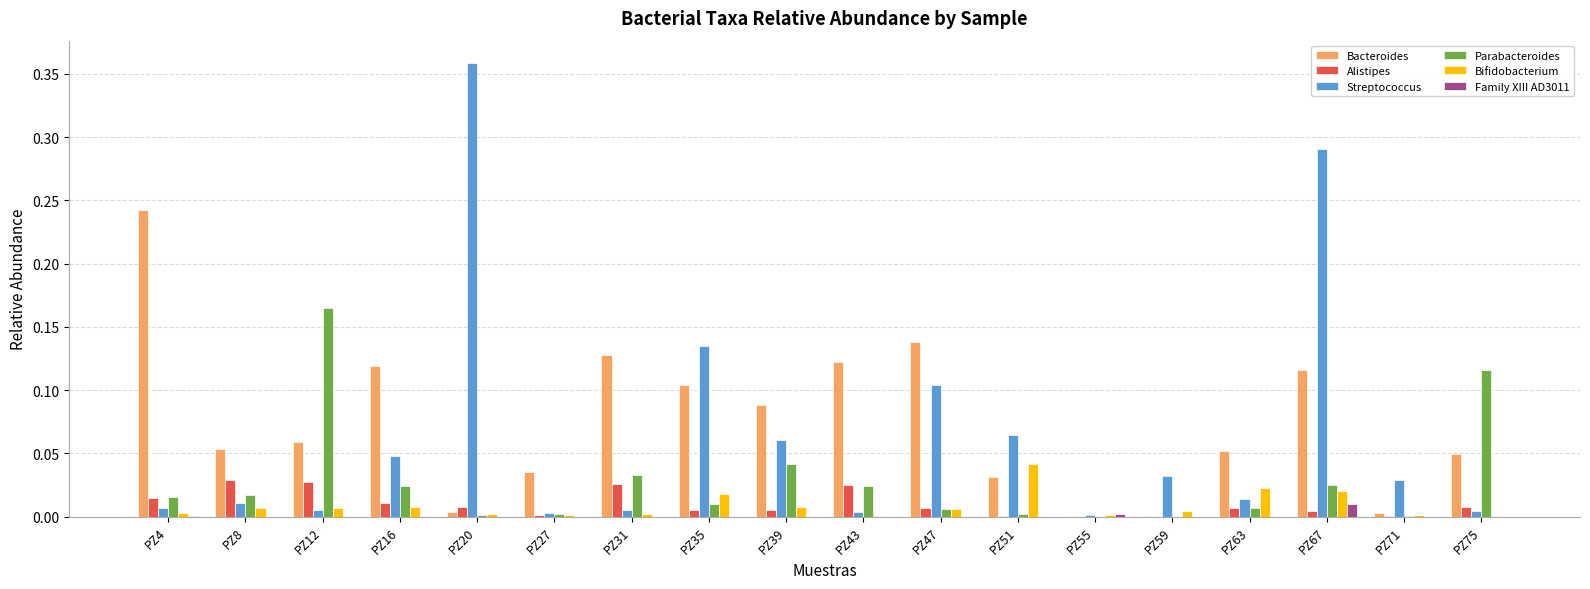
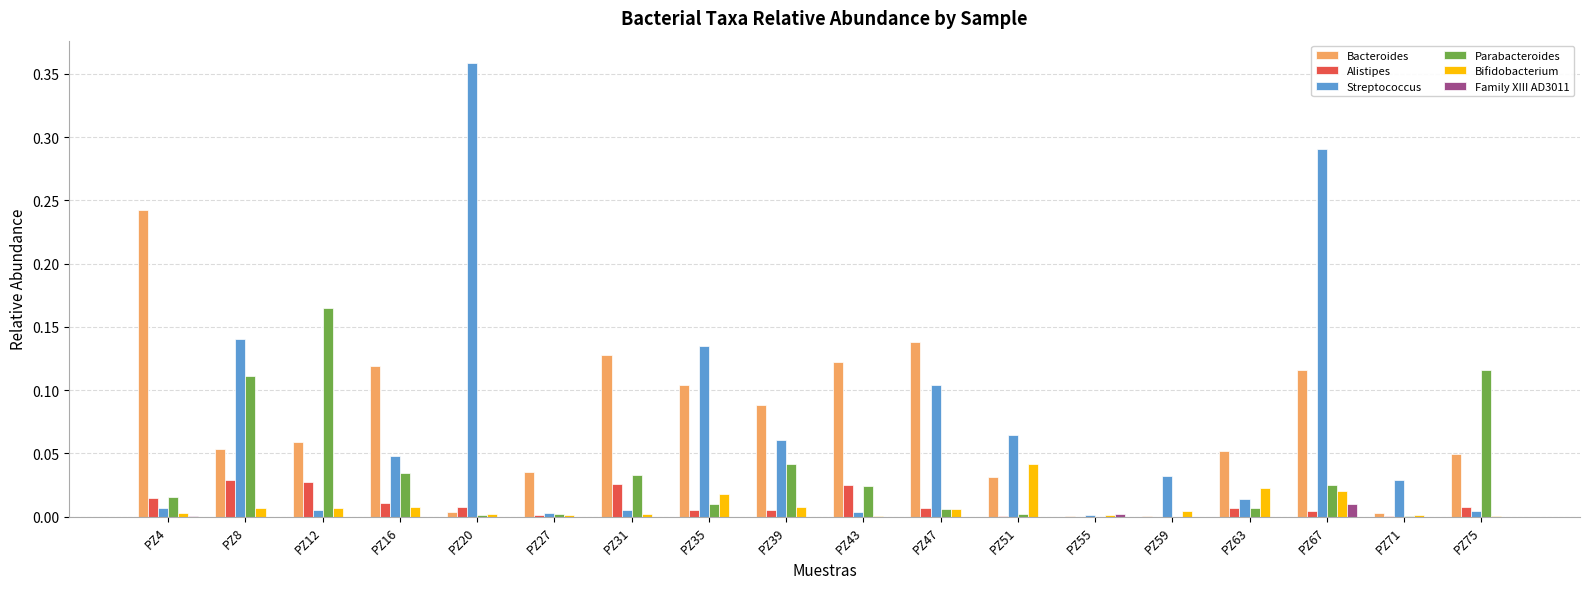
  {
    "Bacteroides": {
      "PZ4": 0.242,
      "PZ8": 0.053,
      "PZ12": 0.059,
      "PZ16": 0.119,
      "PZ20": 0.004,
      "PZ27": 0.035,
      "PZ31": 0.128,
      "PZ35": 0.104,
      "PZ39": 0.088,
      "PZ43": 0.122,
      "PZ47": 0.138,
      "PZ51": 0.031,
      "PZ63": 0.052,
      "PZ67": 0.116,
      "PZ71": 0.003,
      "PZ75": 0.050
    },
    "Alistipes": {
      "PZ4": 0.015,
      "PZ8": 0.029,
      "PZ12": 0.027,
      "PZ16": 0.010,
      "PZ20": 0.008,
      "PZ31": 0.026,
      "PZ35": 0.006,
      "PZ39": 0.005,
      "PZ43": 0.025,
      "PZ47": 0.007,
      "PZ59": 0.000,
      "PZ63": 0.007,
      "PZ67": 0.005,
      "PZ75": 0.008
    },
    "Streptococcus": {
      "PZ4": 0.007,
-     "PZ8": 0.011,
+     "PZ8": 0.141,
      "PZ12": 0.005,
      "PZ16": 0.048,
      "PZ20": 0.358,
      "PZ27": 0.003,
      "PZ31": 0.005,
      "PZ35": 0.135,
      "PZ39": 0.060,
      "PZ43": 0.004,
      "PZ47": 0.104,
      "PZ51": 0.065,
      "PZ59": 0.032,
      "PZ63": 0.014,
      "PZ67": 0.291,
      "PZ71": 0.029,
      "PZ75": 0.005
    },
    "Parabacteroides": {
      "PZ4": 0.016,
-     "PZ8": 0.017,
+     "PZ8": 0.111,
      "PZ12": 0.165,
-     "PZ16": 0.024,
+     "PZ16": 0.035,
      "PZ27": 0.002,
      "PZ31": 0.033,
      "PZ35": 0.010,
      "PZ39": 0.042,
      "PZ43": 0.024,
      "PZ47": 0.006,
      "PZ51": 0.002,
      "PZ59": 0.000,
      "PZ63": 0.007,
      "PZ67": 0.025,
      "PZ75": 0.116
    },
    "Bifidobacterium": {
      "PZ4": 0.003,
      "PZ8": 0.007,
      "PZ12": 0.007,
      "PZ16": 0.008,
      "PZ20": 0.002,
      "PZ31": 0.002,
      "PZ35": 0.018,
      "PZ39": 0.008,
      "PZ47": 0.006,
      "PZ51": 0.042,
      "PZ59": 0.005,
      "PZ63": 0.023,
      "PZ67": 0.020
    },
    "Family XIII AD3011": {
      "PZ8": 0.000,
      "PZ20": 0.000,
      "PZ27": 0.000,
      "PZ31": 0.000,
      "PZ47": 0.000,
      "PZ51": 0.000,
      "PZ55": 0.002,
      "PZ59": 0.000,
      "PZ63": 0.000,
      "PZ67": 0.010,
      "PZ75": 0.000
    }
  }
